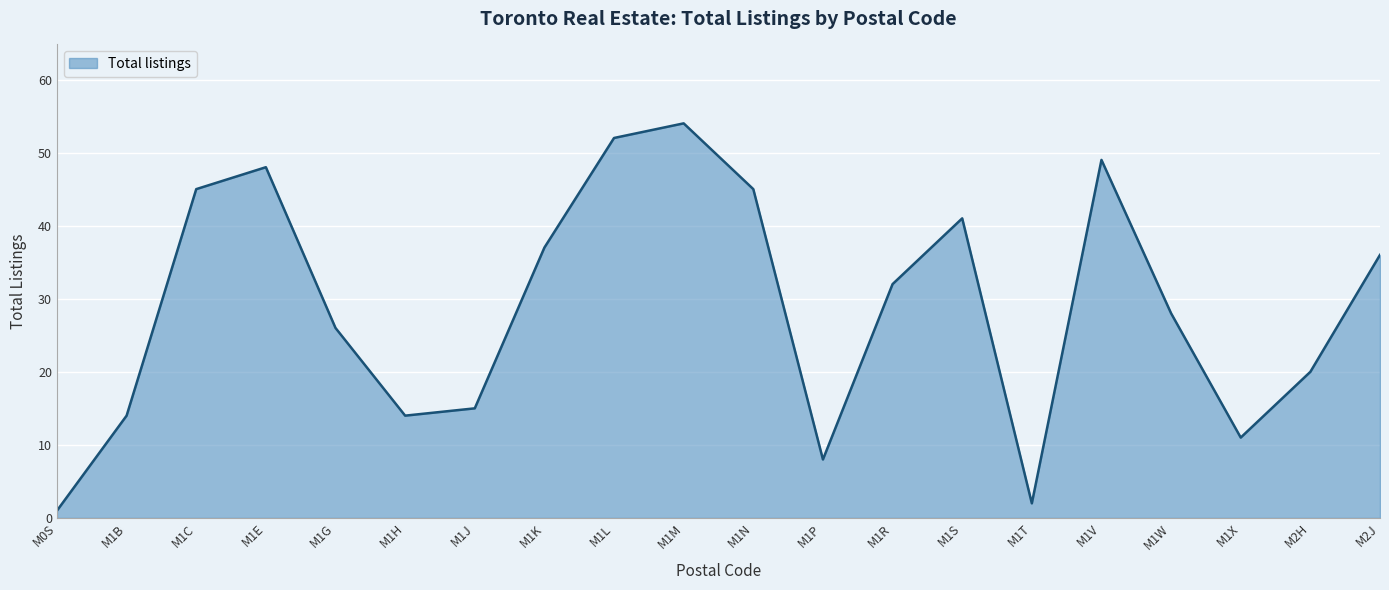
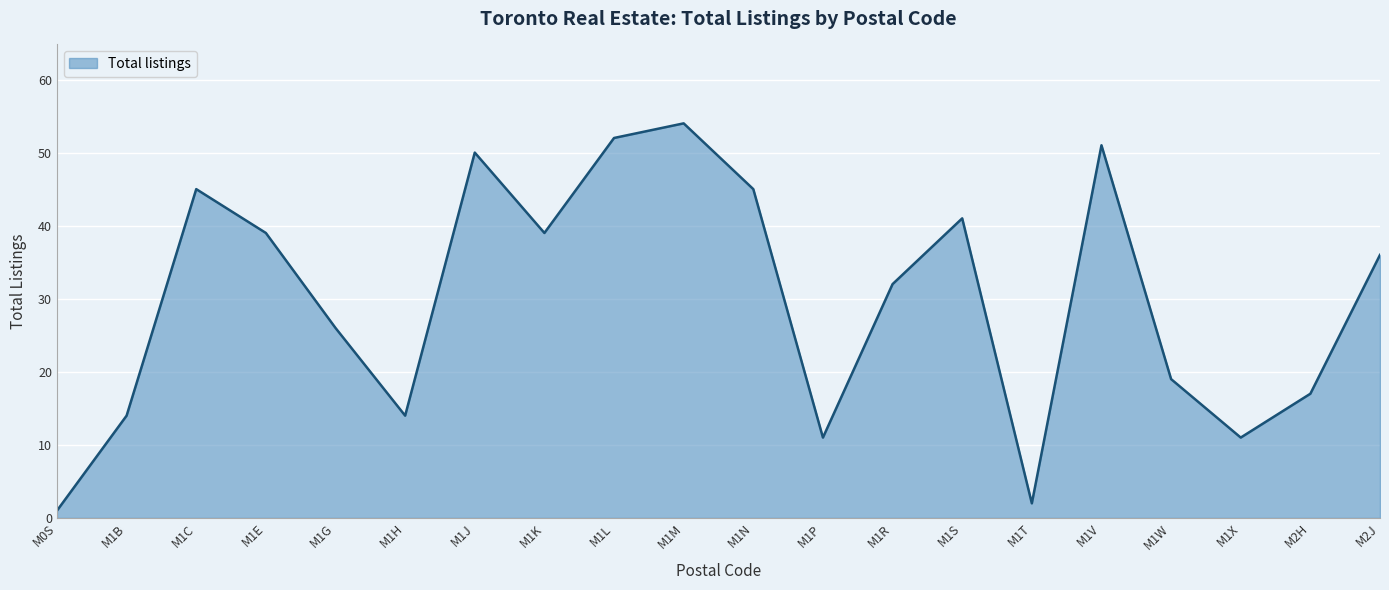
  {
    "M0S": 1,
    "M1B": 14,
    "M1C": 45,
-   "M1E": 48,
+   "M1E": 39,
    "M1G": 26,
    "M1H": 14,
-   "M1J": 15,
-   "M1K": 37,
+   "M1J": 50,
+   "M1K": 39,
    "M1L": 52,
    "M1M": 54,
    "M1N": 45,
-   "M1P": 8,
+   "M1P": 11,
    "M1R": 32,
    "M1S": 41,
    "M1T": 2,
-   "M1V": 49,
-   "M1W": 28,
+   "M1V": 51,
+   "M1W": 19,
    "M1X": 11,
-   "M2H": 20,
+   "M2H": 17,
    "M2J": 36
  }
